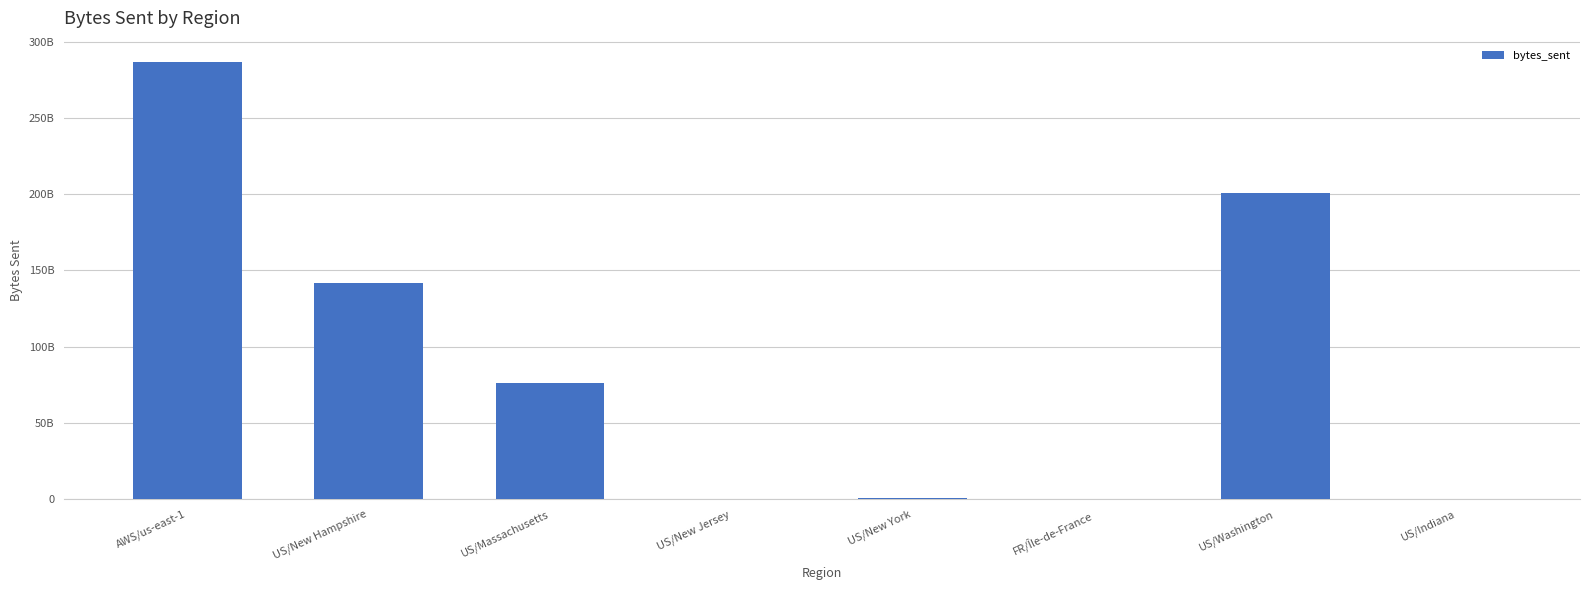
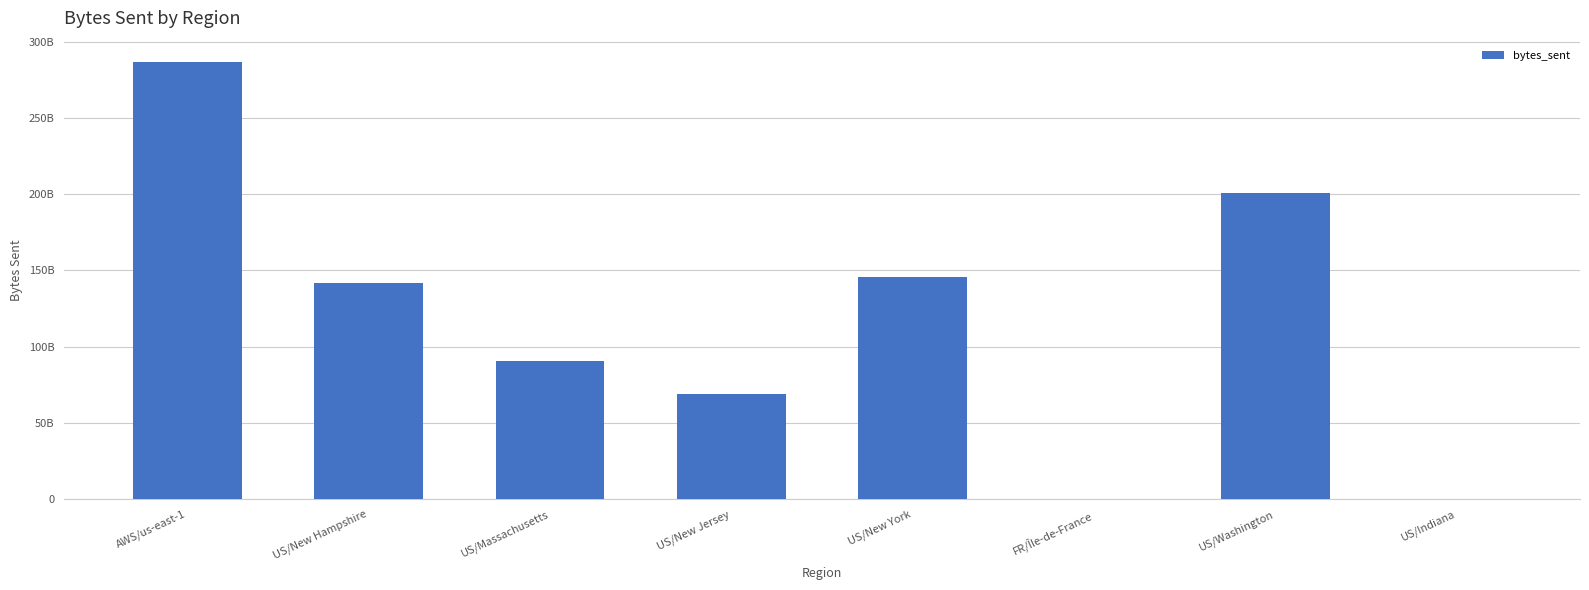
  {
    "AWS/us-east-1": 286000000000,
    "US/New Hampshire": 142000000000,
-   "US/Massachusetts": 76000000000,
-   "US/New Jersey": 0,
-   "US/New York": 1000000000,
+   "US/Massachusetts": 91000000000,
+   "US/New Jersey": 69000000000,
+   "US/New York": 146000000000,
    "US/Washington": 201000000000
  }
